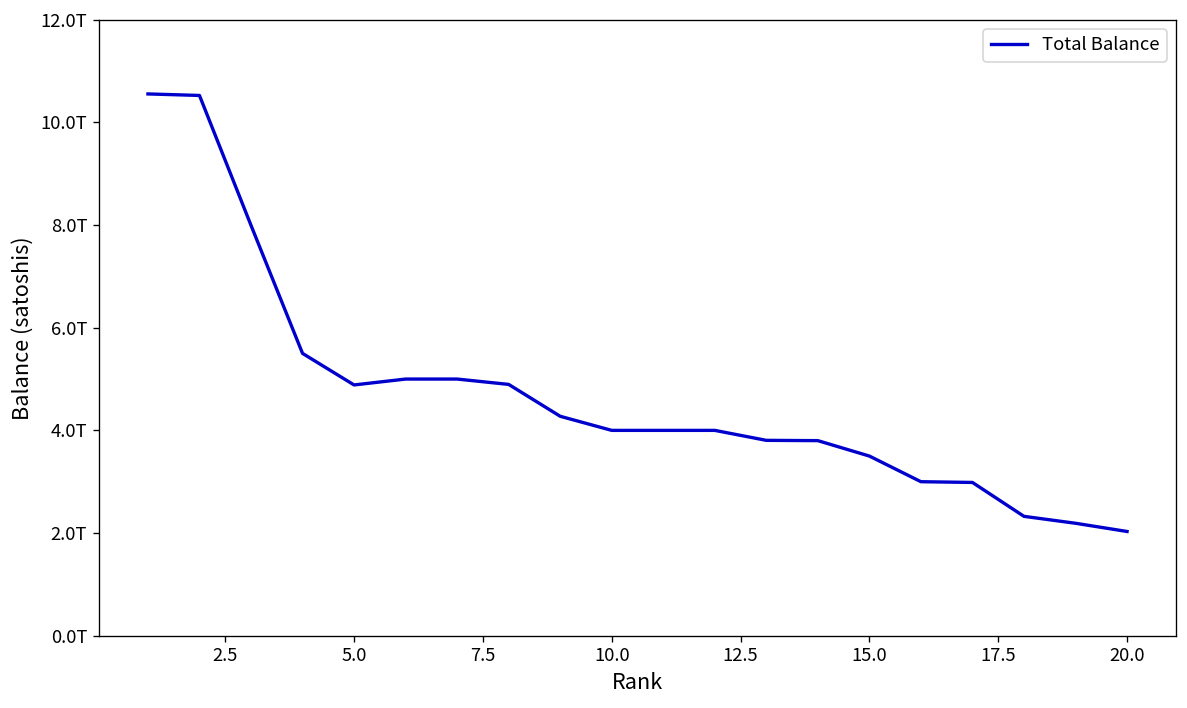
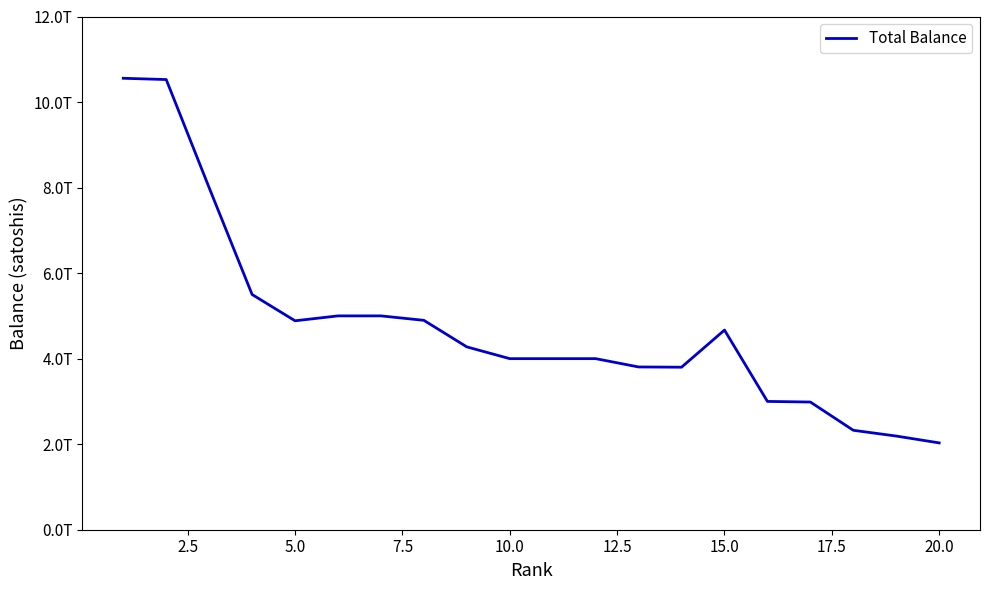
  {
    "5.0": "4.9T",
    "10.0": "4.0T",
-   "15.0": "3.5T",
+   "15.0": "4.7T",
    "20.0": "2.0T"
  }
